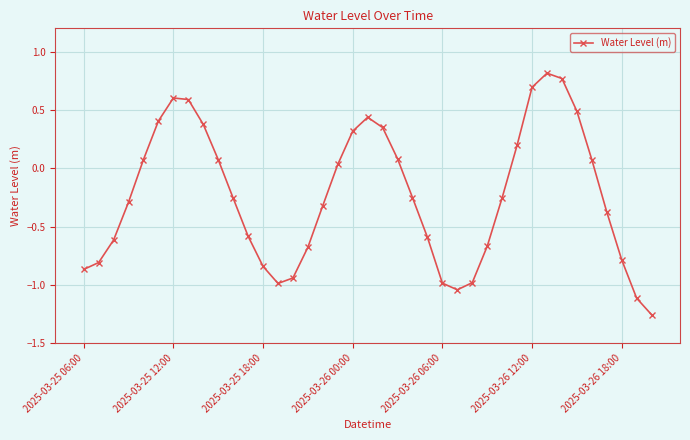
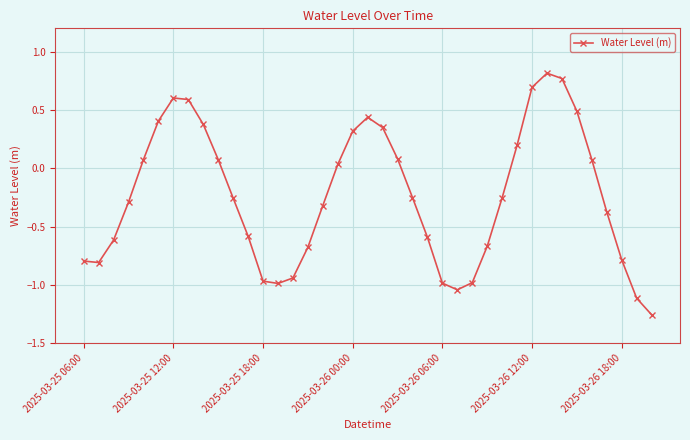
  {
-   "2025-03-25 06:00": -0.87,
+   "2025-03-25 06:00": -0.80,
    "2025-03-25 12:00": 0.60,
-   "2025-03-25 18:00": -0.84,
+   "2025-03-25 18:00": -0.97,
    "2025-03-26 00:00": 0.32,
    "2025-03-26 06:00": -0.99,
    "2025-03-26 12:00": 0.69,
    "2025-03-26 18:00": -0.79
  }
